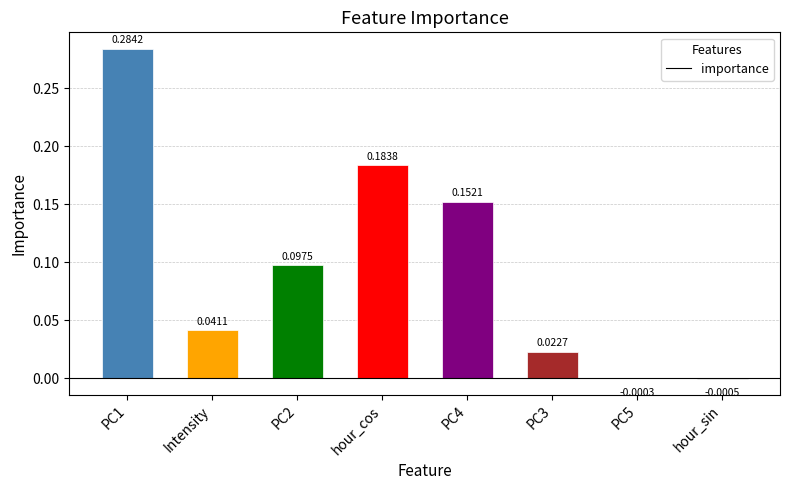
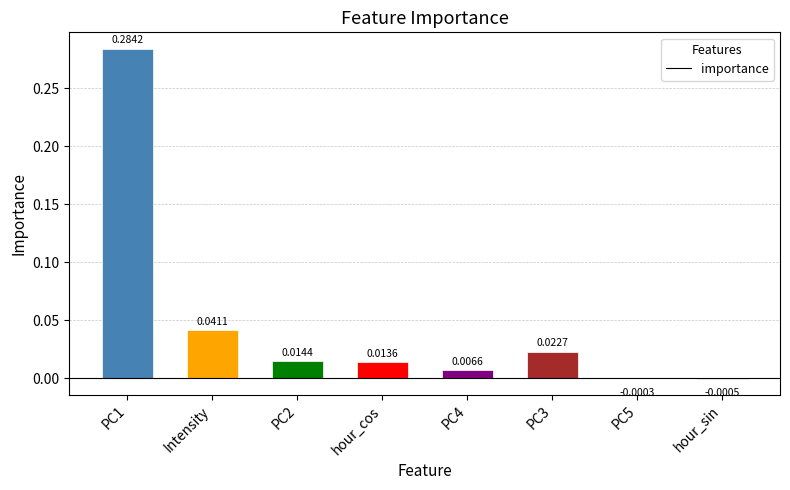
  {
    "PC1": 0.2842,
    "Intensity": 0.0411,
-   "PC2": 0.0975,
-   "hour_cos": 0.1838,
-   "PC4": 0.1521,
+   "PC2": 0.0144,
+   "hour_cos": 0.0136,
+   "PC4": 0.0066,
    "PC3": 0.0227,
    "PC5": -0.0003,
    "hour_sin": -0.0005
  }
